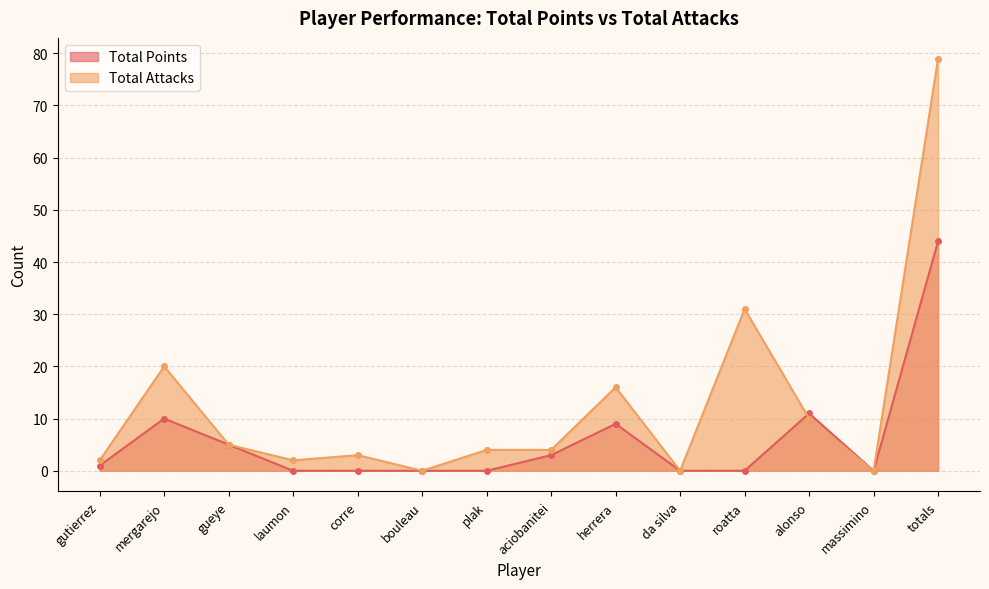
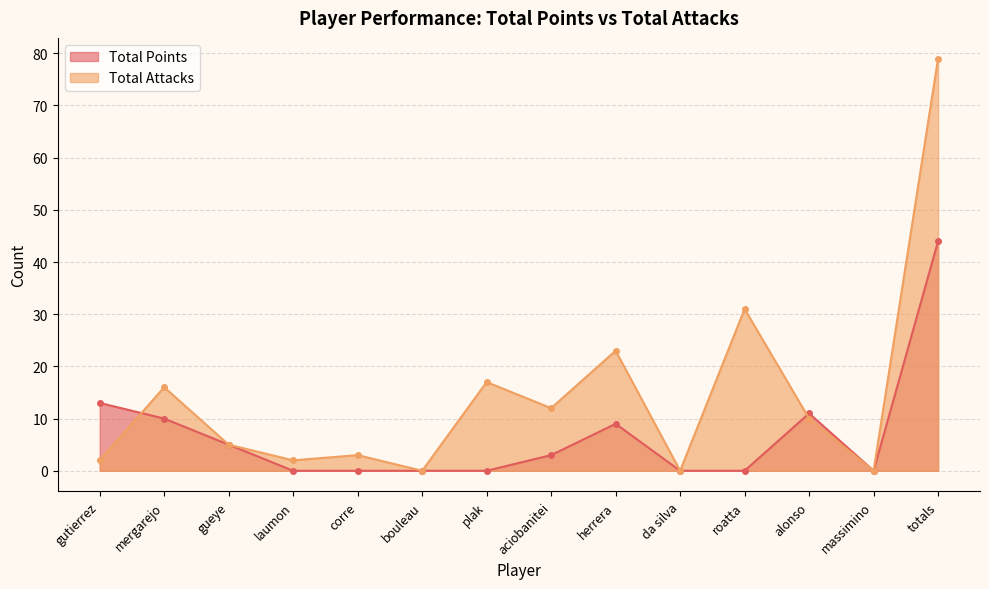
  {
    "Total Points": {
-     "gutierrez": 1,
+     "gutierrez": 13,
      "mergarejo": 10,
      "laumon": 0,
      "corre": 0,
      "plak": 0,
      "aciobanitei": 3,
      "herrera": 9,
      "roatta": 0,
      "alonso": 11,
      "totals": 44
    },
    "Total Attacks": {
      "gutierrez": 2,
-     "mergarejo": 20,
+     "mergarejo": 16,
      "laumon": 2,
      "corre": 3,
-     "plak": 4,
-     "aciobanitei": 4,
-     "herrera": 16,
+     "plak": 17,
+     "aciobanitei": 12,
+     "herrera": 23,
      "roatta": 31,
      "alonso": 10,
      "totals": 79
    }
  }
